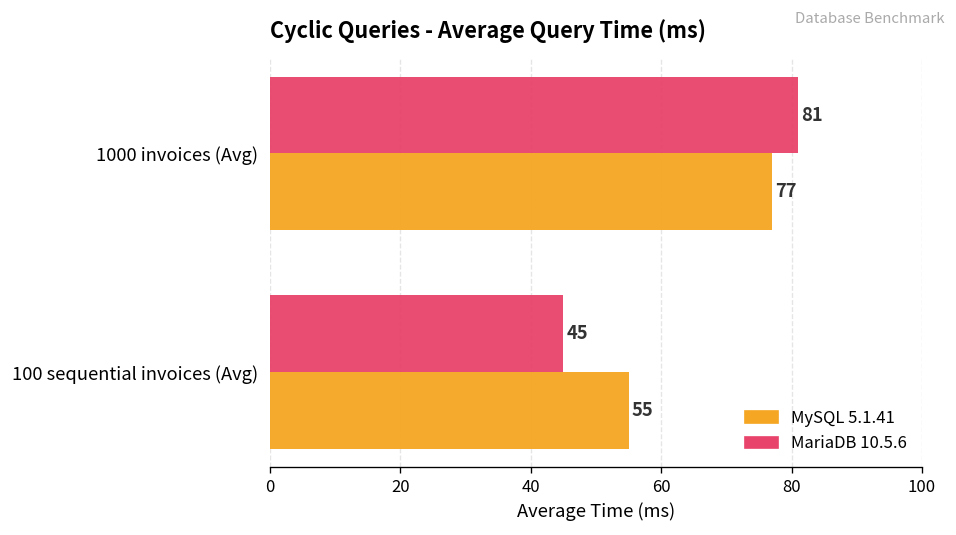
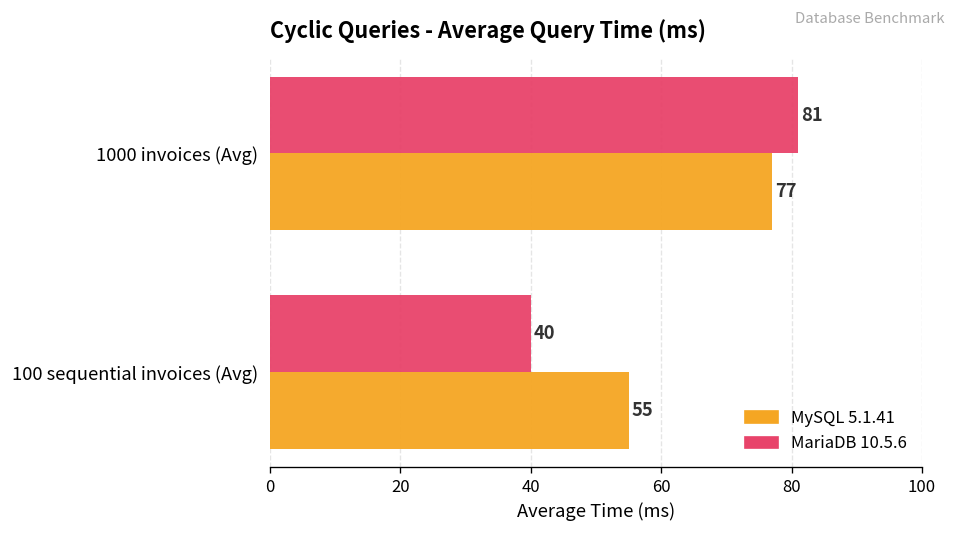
  {
    "MySQL 5.1.41": {
      "1000 invoices (Avg)": 77,
      "100 sequential invoices (Avg)": 55
    },
    "MariaDB 10.5.6": {
      "1000 invoices (Avg)": 81,
-     "100 sequential invoices (Avg)": 45
+     "100 sequential invoices (Avg)": 40
    }
  }
